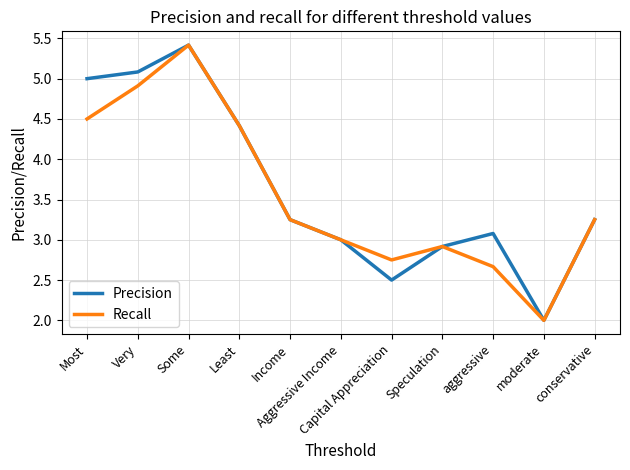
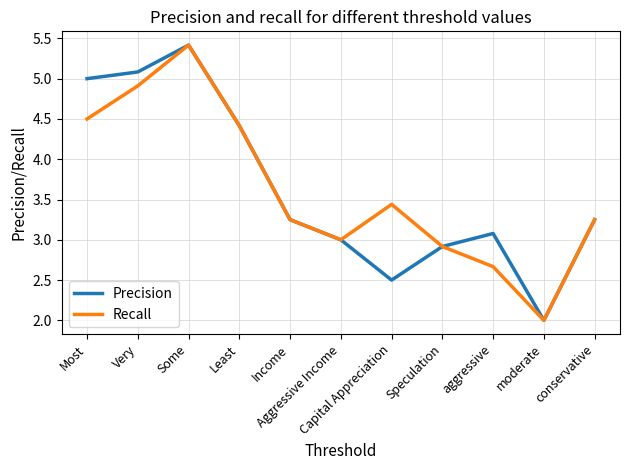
  {
    "Precision": {
      "Most": 5.0,
      "Very": 5.1,
      "Capital Appreciation": 2.5,
      "aggressive": 3.1
    },
    "Recall": {
      "Most": 4.5,
      "Very": 4.9,
-     "Capital Appreciation": 2.8,
+     "Capital Appreciation": 3.4,
      "aggressive": 2.7
    }
  }
